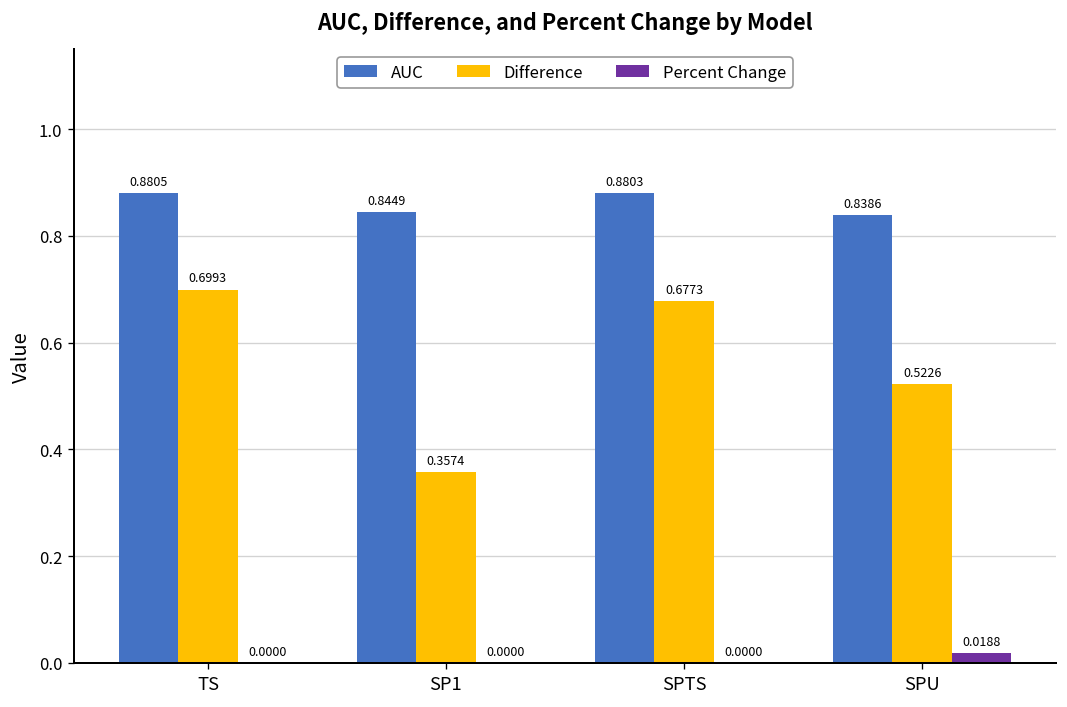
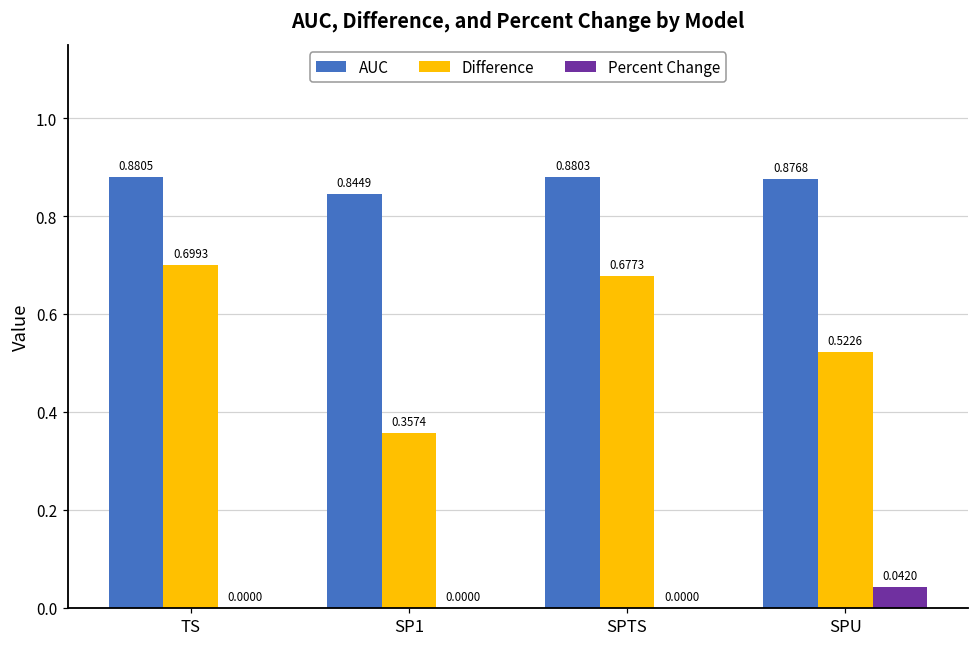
  {
    "AUC": {
      "TS": 0.8805,
      "SP1": 0.8449,
      "SPTS": 0.8803,
-     "SPU": 0.8386
+     "SPU": 0.8768
    },
    "Difference": {
      "TS": 0.6993,
      "SP1": 0.3574,
      "SPTS": 0.6773,
      "SPU": 0.5226
    },
    "Percent Change": {
      "TS": 0.0000,
      "SP1": 0.0000,
      "SPTS": 0.0000,
-     "SPU": 0.0188
+     "SPU": 0.0420
    }
  }
